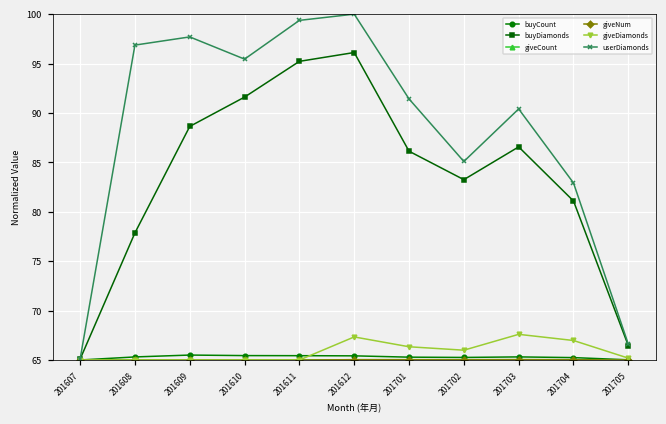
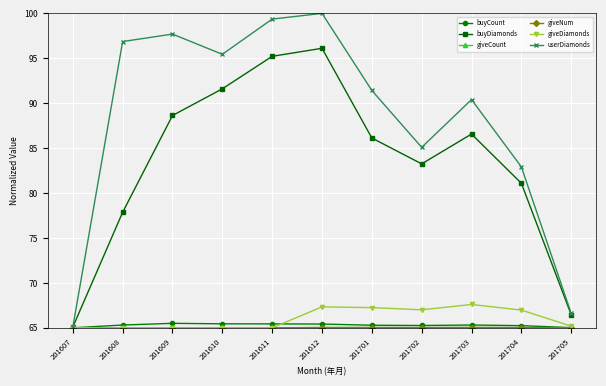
  {
    "giveNum": {
      "201612": 65
    },
    "giveDiamonds": {
      "201612": 67,
-     "201701": 66,
-     "201702": 66,
+     "201701": 67,
+     "201702": 67,
      "201703": 68,
      "201704": 67
    },
    "userDiamonds": {
      "201608": 97,
      "201609": 98,
      "201610": 95,
      "201611": 99,
      "201612": 100,
      "201701": 91,
      "201702": 85,
      "201703": 90,
      "201704": 83
    }
  }
